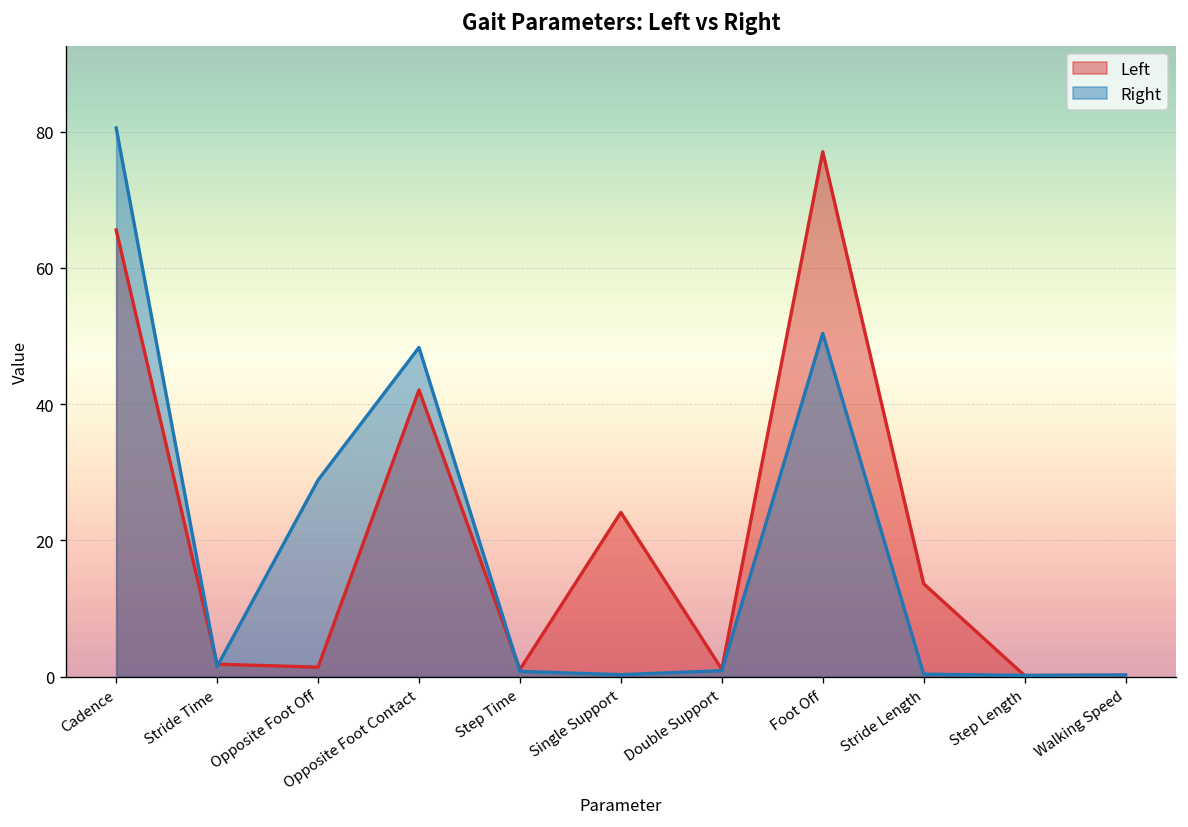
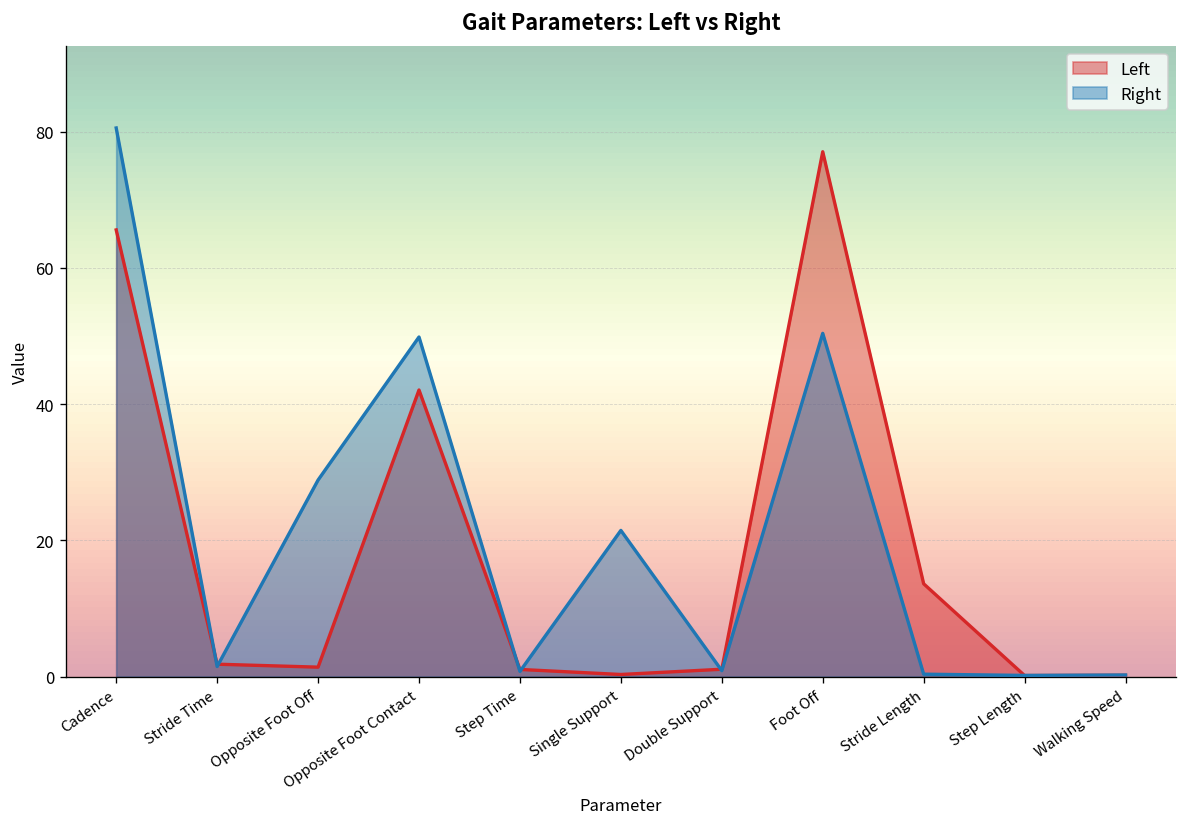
  {
    "Left": {
      "Cadence": 66,
      "Opposite Foot Off": 1,
      "Opposite Foot Contact": 42,
-     "Single Support": 24,
+     "Single Support": 0,
      "Foot Off": 77,
      "Stride Length": 14
    },
    "Right": {
      "Cadence": 81,
      "Opposite Foot Off": 29,
-     "Opposite Foot Contact": 48,
-     "Single Support": 0,
+     "Opposite Foot Contact": 50,
+     "Single Support": 21,
      "Foot Off": 50,
      "Stride Length": 0
    }
  }
